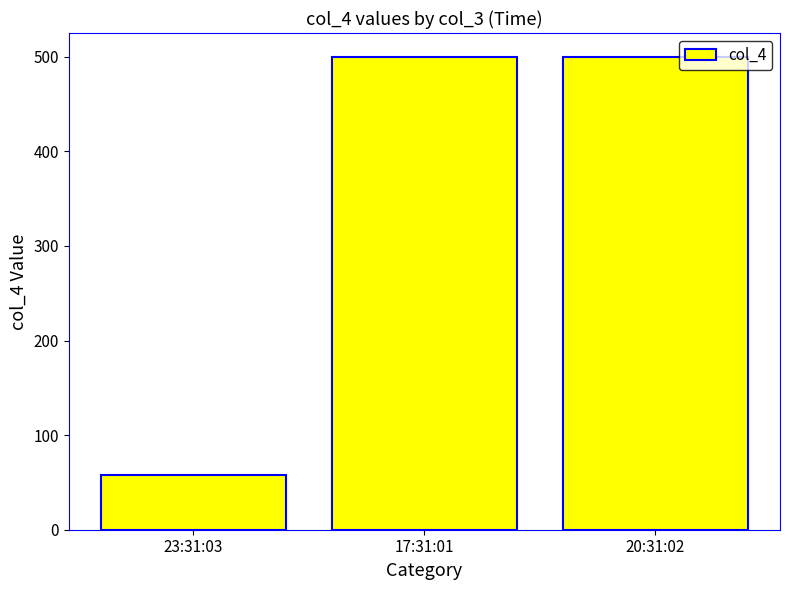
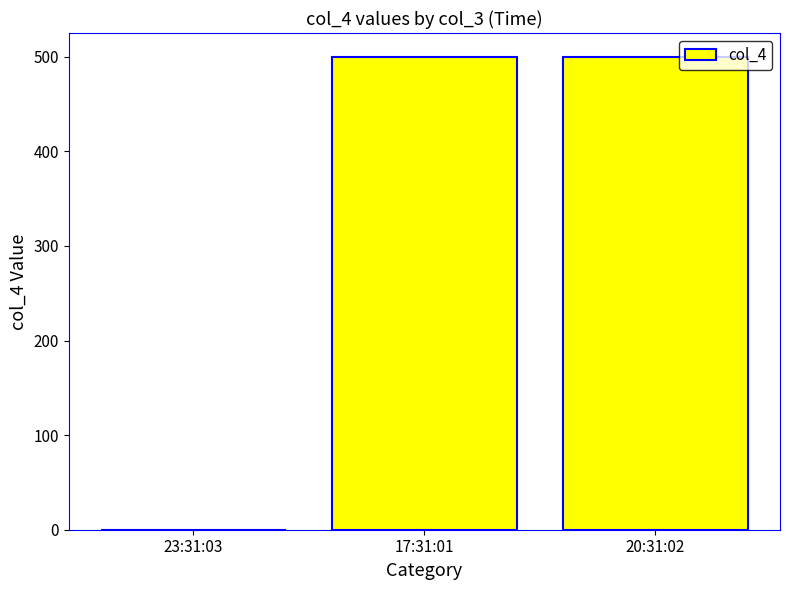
  {
-   "23:31:03": 60,
+   "23:31:03": 0,
    "17:31:01": 500,
    "20:31:02": 500
  }
